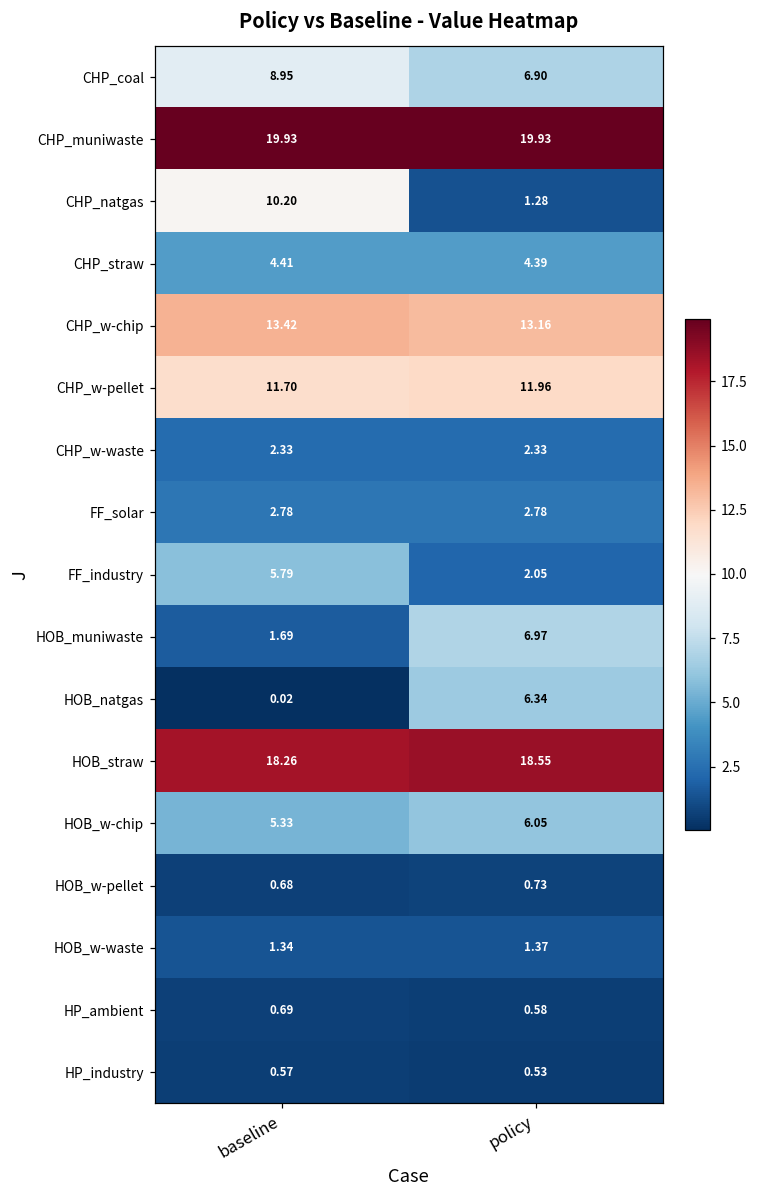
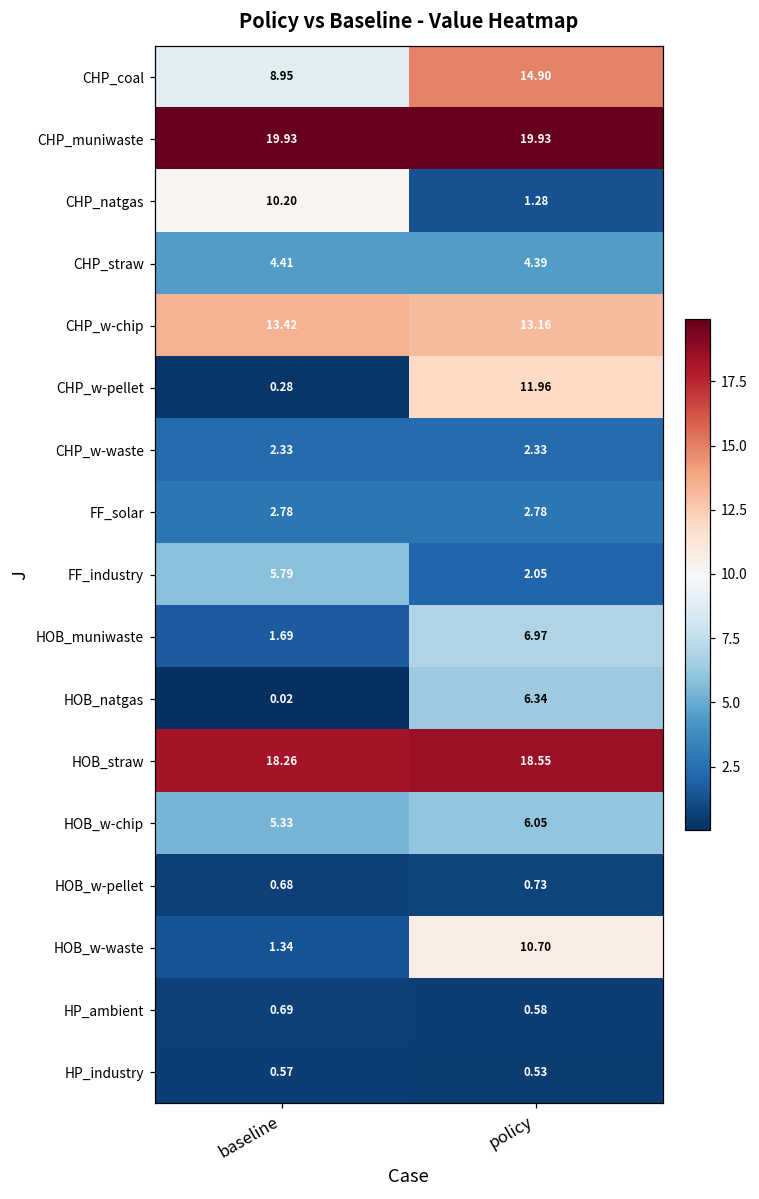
  {
    "CHP_coal": {
      "baseline": 8.95,
-     "policy": 6.90
+     "policy": 14.90
    },
    "CHP_muniwaste": {
      "baseline": 19.93,
      "policy": 19.93
    },
    "CHP_natgas": {
      "baseline": 10.20,
      "policy": 1.28
    },
    "CHP_straw": {
      "baseline": 4.41,
      "policy": 4.39
    },
    "CHP_w-chip": {
      "baseline": 13.42,
      "policy": 13.16
    },
    "CHP_w-pellet": {
-     "baseline": 11.70,
+     "baseline": 0.28,
      "policy": 11.96
    },
    "CHP_w-waste": {
      "baseline": 2.33,
      "policy": 2.33
    },
    "FF_solar": {
      "baseline": 2.78,
      "policy": 2.78
    },
    "FF_industry": {
      "baseline": 5.79,
      "policy": 2.05
    },
    "HOB_muniwaste": {
      "baseline": 1.69,
      "policy": 6.97
    },
    "HOB_natgas": {
      "baseline": 0.02,
      "policy": 6.34
    },
    "HOB_straw": {
      "baseline": 18.26,
      "policy": 18.55
    },
    "HOB_w-chip": {
      "baseline": 5.33,
      "policy": 6.05
    },
    "HOB_w-pellet": {
      "baseline": 0.68,
      "policy": 0.73
    },
    "HOB_w-waste": {
      "baseline": 1.34,
-     "policy": 1.37
+     "policy": 10.70
    },
    "HP_ambient": {
      "baseline": 0.69,
      "policy": 0.58
    },
    "HP_industry": {
      "baseline": 0.57,
      "policy": 0.53
    }
  }
